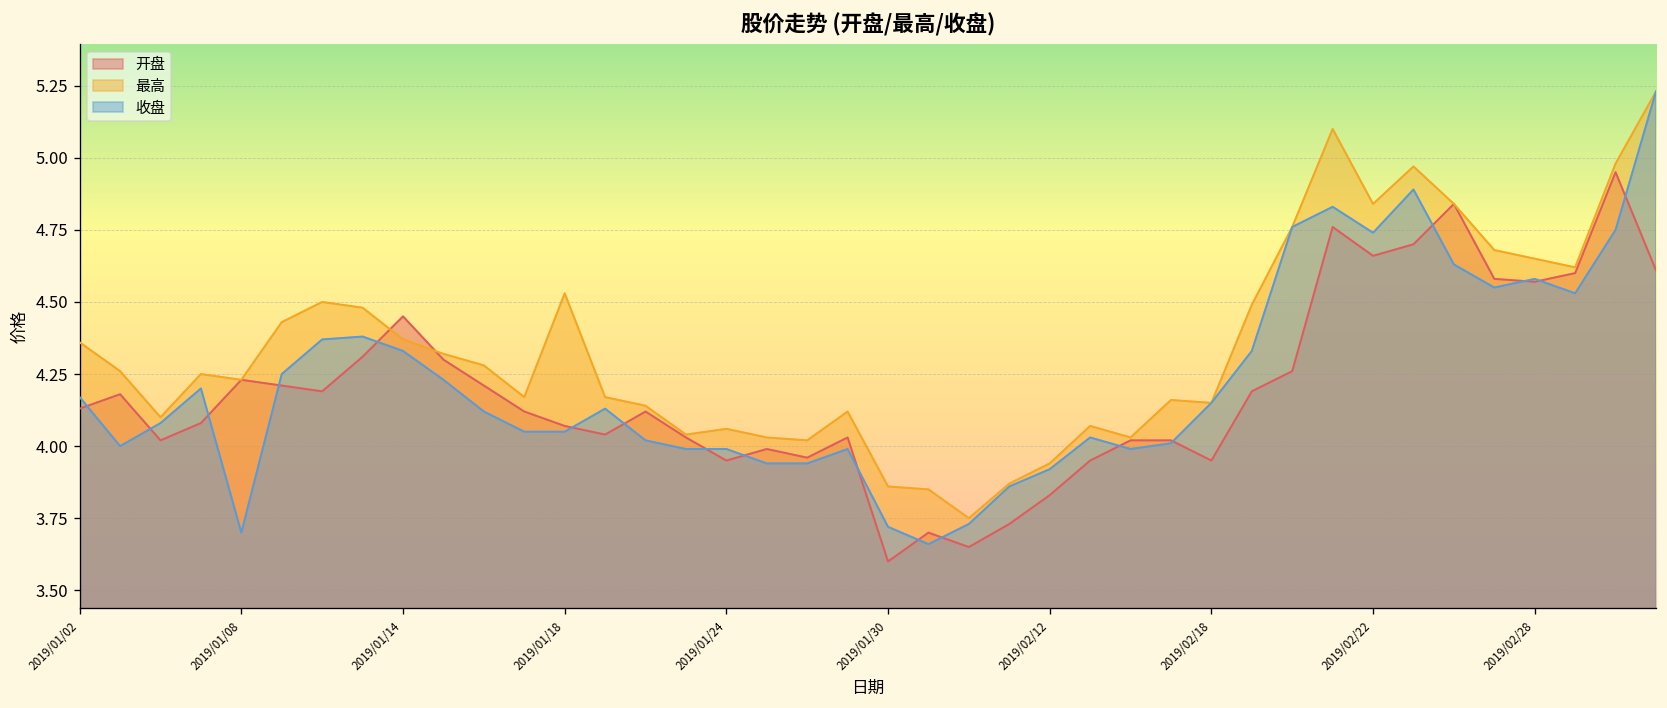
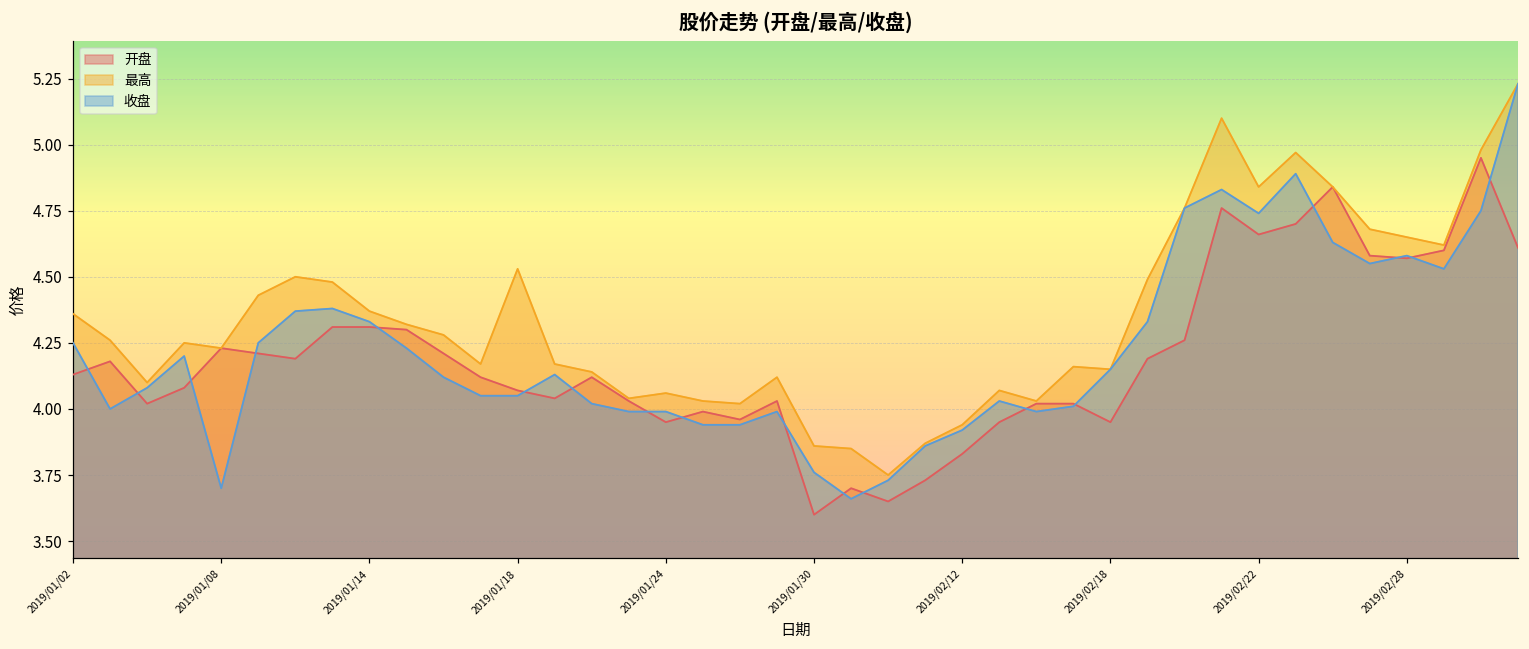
  {
    "开盘": {
      "2019/01/02": 4.13,
-     "2019/01/14": 4.45,
+     "2019/01/14": 4.31,
      "2019/01/18": 4.07,
      "2019/01/24": 3.95,
      "2019/01/30": 3.60,
      "2019/02/12": 3.83,
      "2019/02/18": 3.95,
      "2019/02/22": 4.66
    },
    "最高": {
      "2019/01/02": 4.36,
      "2019/01/14": 4.37,
      "2019/01/18": 4.53,
      "2019/01/24": 4.06,
      "2019/01/30": 3.86,
      "2019/02/12": 3.94,
      "2019/02/22": 4.84,
      "2019/02/28": 4.65
    },
    "收盘": {
-     "2019/01/02": 4.17,
+     "2019/01/02": 4.25,
      "2019/01/08": 3.70,
      "2019/01/14": 4.33,
      "2019/01/18": 4.05,
      "2019/01/24": 3.99,
-     "2019/01/30": 3.72,
+     "2019/01/30": 3.76,
      "2019/02/12": 3.92,
      "2019/02/22": 4.74
    }
  }
